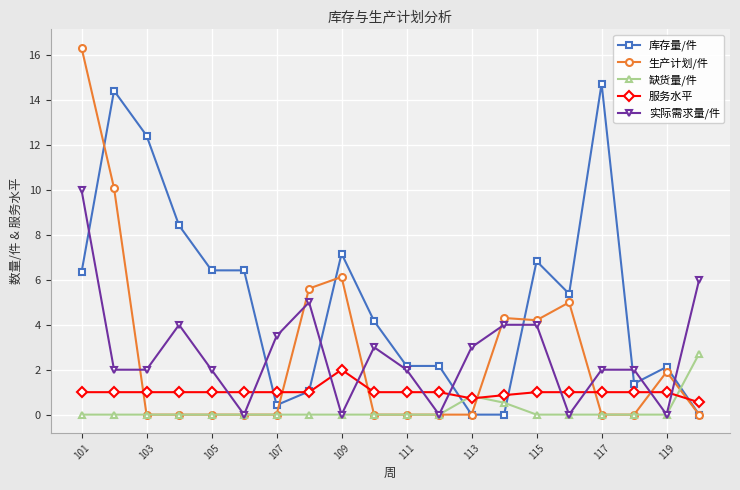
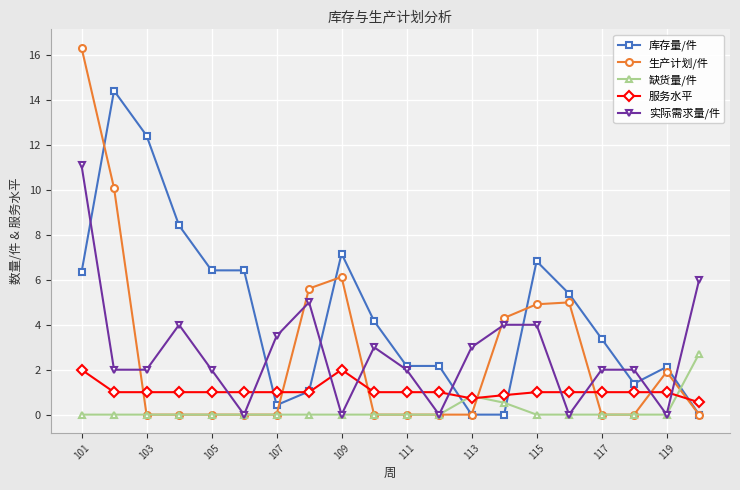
  {
    "库存量/件": {
      "101": 6.3,
      "103": 12.4,
      "105": 6.4,
      "107": 0.4,
      "109": 7.2,
      "111": 2.2,
      "115": 6.8,
-     "117": 14.7,
+     "117": 3.4,
      "119": 2.1
    },
    "生产计划/件": {
      "101": 16.3,
      "109": 6.1,
-     "115": 4.2,
+     "115": 4.9,
      "119": 1.9
    },
    "缺货量/件": {
      "101": 0.0,
      "115": 0.0
    },
    "服务水平": {
-     "101": 1,
+     "101": 2,
      "103": 1,
      "105": 1,
      "107": 1,
      "109": 2,
      "111": 1,
      "115": 1,
      "117": 1,
      "119": 1
    },
    "实际需求量/件": {
-     "101": 10.0,
+     "101": 11.1,
      "103": 2.0,
      "105": 2.0,
      "107": 3.5,
      "111": 2.0,
      "113": 3.0,
      "115": 4.0,
      "117": 2.0
    }
  }
